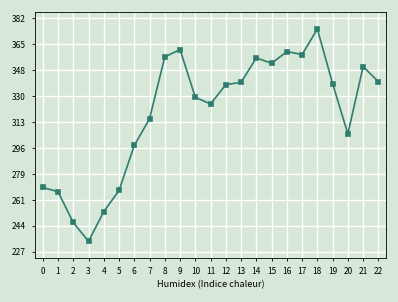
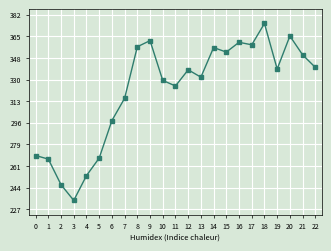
  {
    "0": 270,
    "1": 267,
    "2": 246,
    "3": 234,
    "4": 254,
    "5": 268,
    "6": 298,
    "7": 315,
    "8": 356,
    "9": 361,
    "10": 330,
    "11": 325,
    "12": 338,
-   "13": 340,
+   "13": 332,
    "14": 356,
    "15": 352,
    "16": 360,
    "17": 358,
    "18": 375,
    "19": 339,
-   "20": 305,
+   "20": 365,
    "21": 350,
    "22": 340
  }
